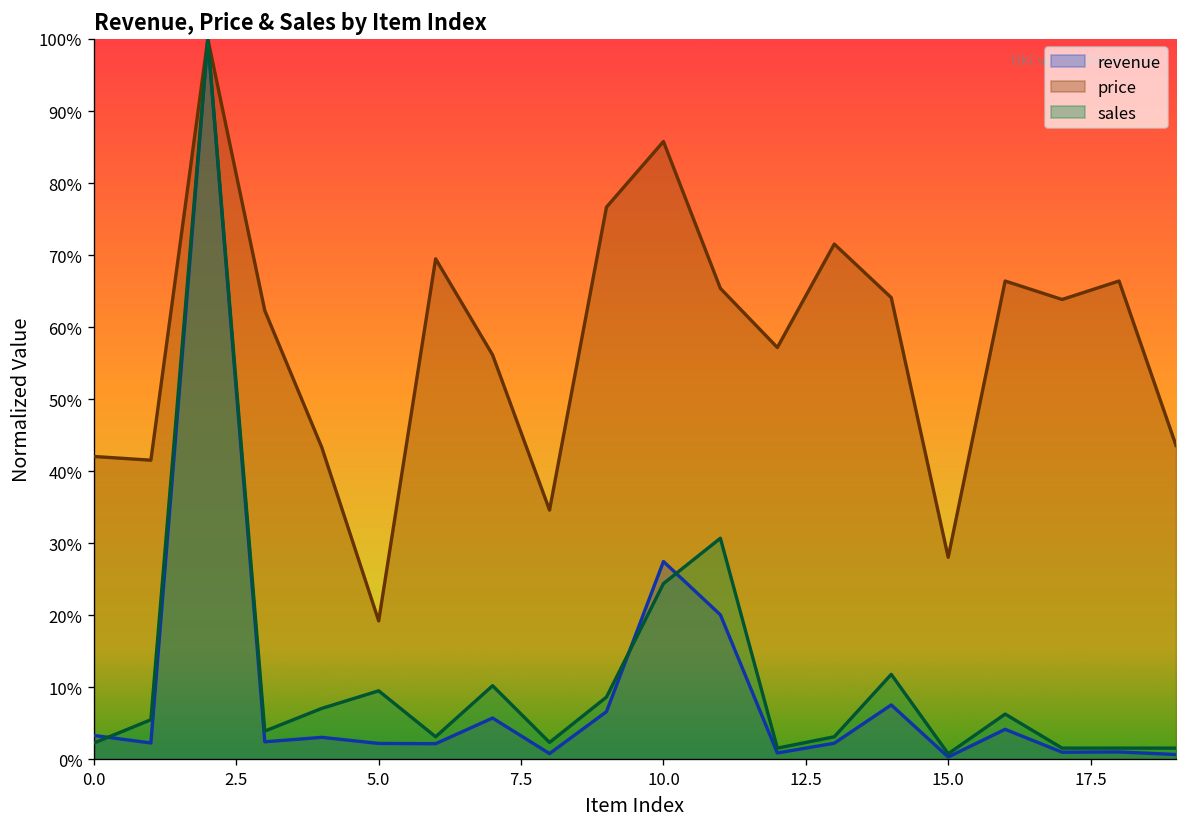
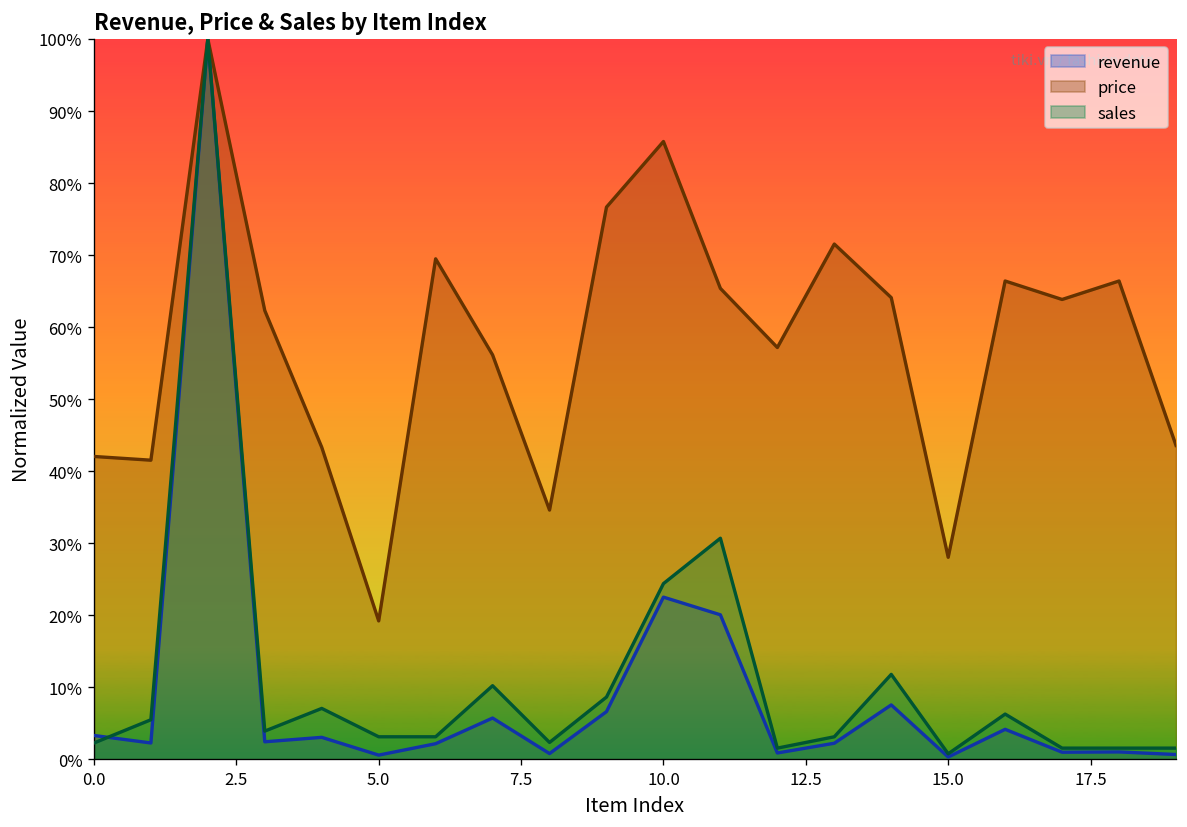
  {
    "revenue": {
      "0.0": "3%",
-     "5.0": "2%",
-     "10.0": "27%",
+     "5.0": "1%",
+     "10.0": "23%",
      "15.0": "0%"
    },
    "price": {
      "0.0": "42%",
      "5.0": "19%",
      "10.0": "86%",
      "15.0": "28%"
    },
    "sales": {
      "0.0": "2%",
-     "5.0": "10%",
+     "5.0": "3%",
      "10.0": "24%",
      "15.0": "1%"
    }
  }
